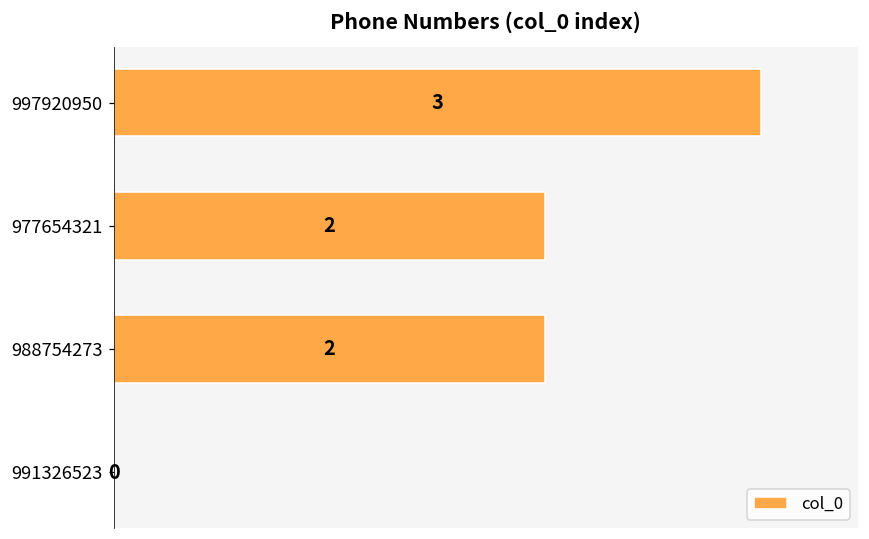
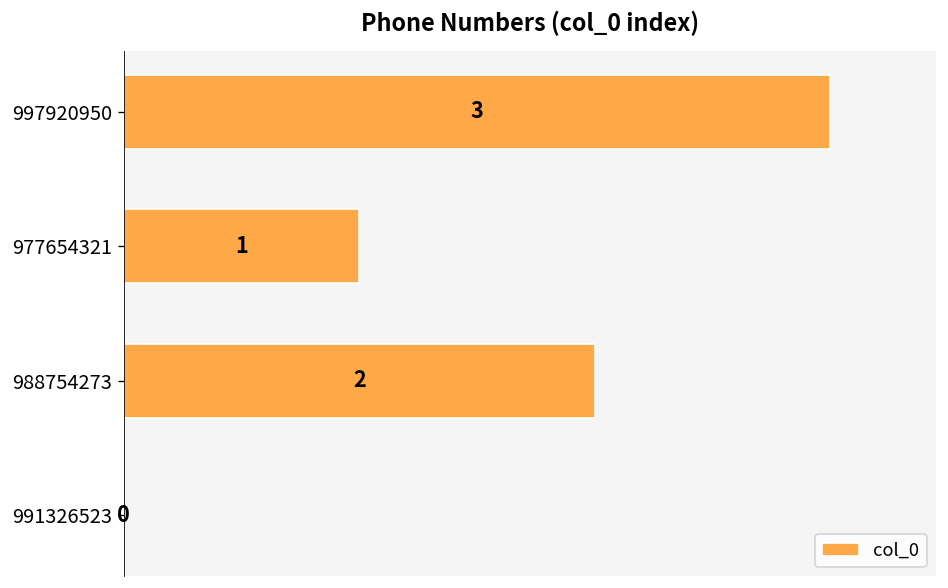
  {
    "997920950": 3,
-   "977654321": 2,
+   "977654321": 1,
    "988754273": 2,
    "991326523": 0
  }
